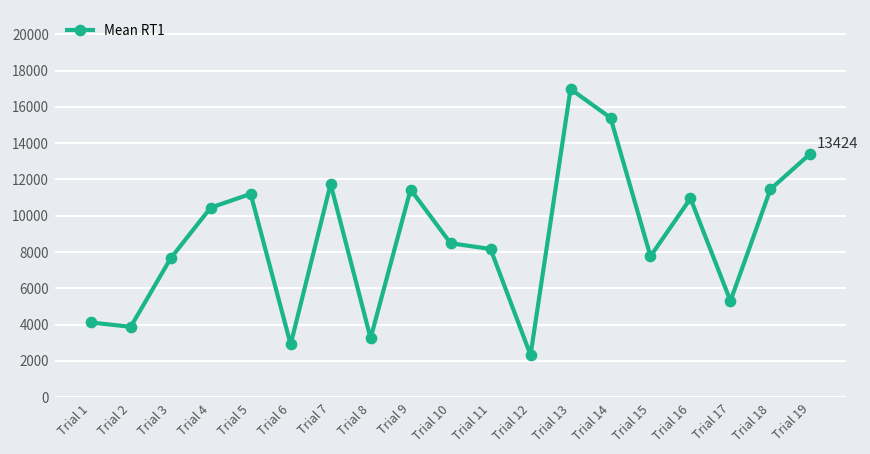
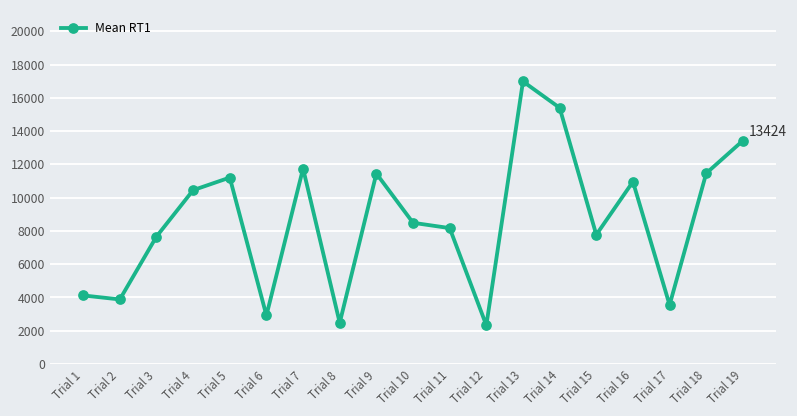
  {
    "Trial 1": 4100,
    "Trial 2": 3900,
    "Trial 3": 7700,
    "Trial 4": 10400,
    "Trial 5": 11200,
    "Trial 6": 2900,
    "Trial 7": 11700,
-   "Trial 8": 3300,
+   "Trial 8": 2500,
    "Trial 9": 11400,
    "Trial 10": 8500,
    "Trial 11": 8200,
    "Trial 12": 2300,
    "Trial 13": 17000,
    "Trial 14": 15400,
    "Trial 15": 7800,
    "Trial 16": 11000,
-   "Trial 17": 5300,
+   "Trial 17": 3500,
    "Trial 18": 11500
  }
